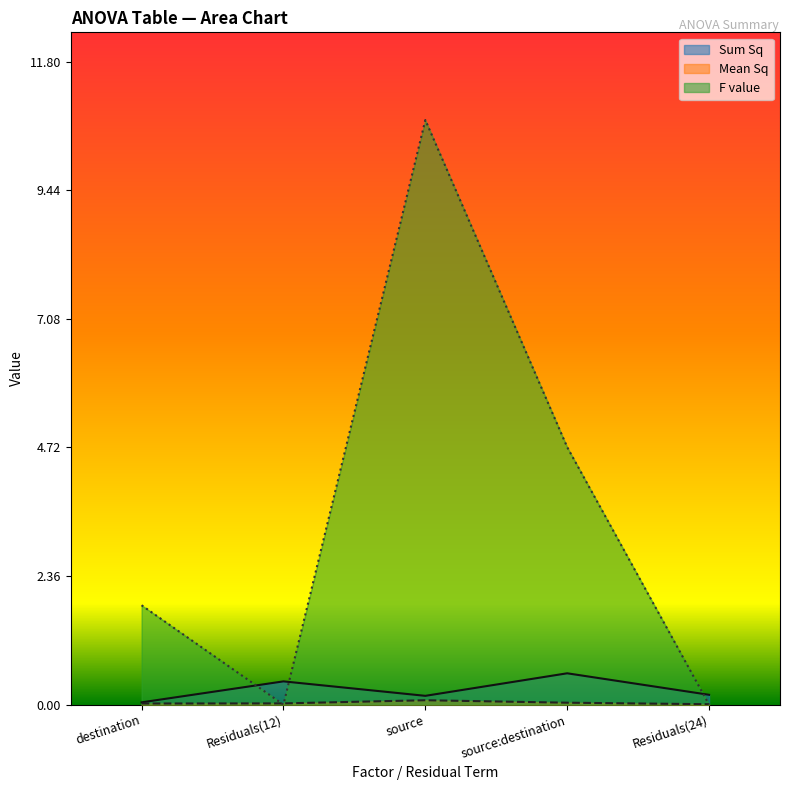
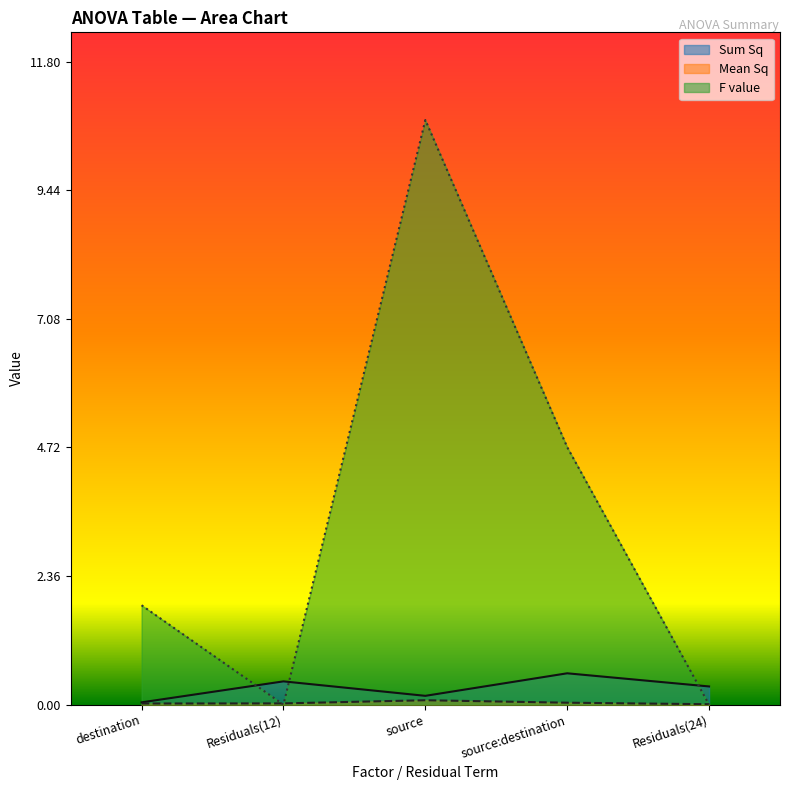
  {
    "Sum Sq": {
      "Residuals(12)": 0.4,
      "source": 0.2,
      "source:destination": 0.6,
-     "Residuals(24)": 0.2
+     "Residuals(24)": 0.3
    },
    "Mean Sq": {
      "source": 0.1,
      "source:destination": 0.0
    },
    "F value": {
      "destination": 1.8,
      "source": 10.7,
      "source:destination": 4.7
    }
  }
